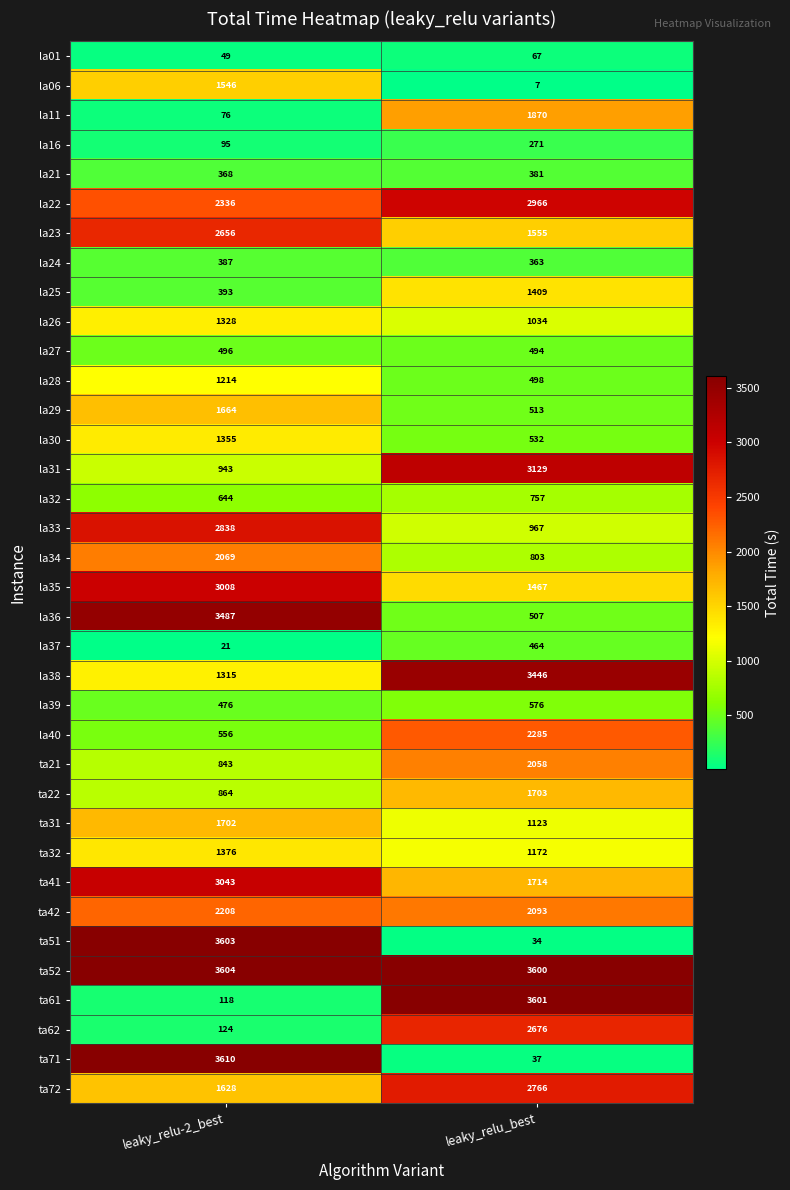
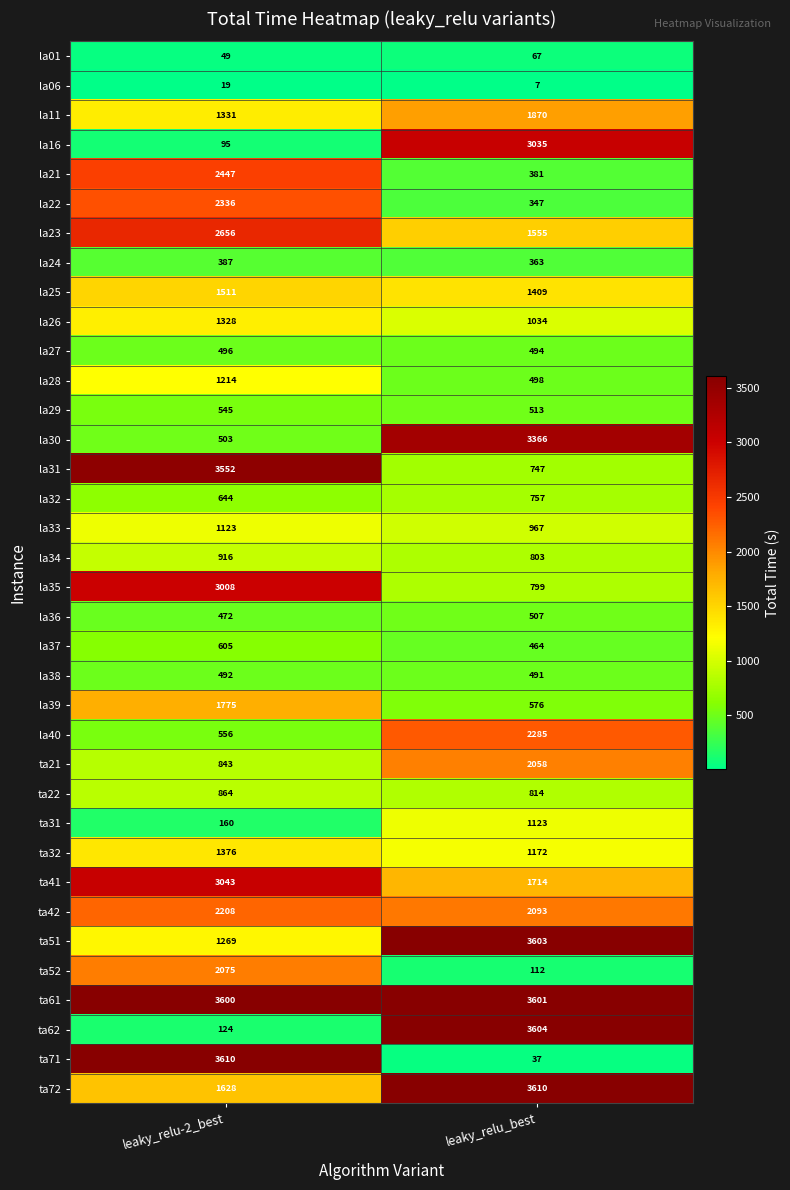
  {
    "la01": {
      "leaky_relu-2_best": 49,
      "leaky_relu_best": 67
    },
    "la06": {
-     "leaky_relu-2_best": 1546,
+     "leaky_relu-2_best": 19,
      "leaky_relu_best": 7
    },
    "la11": {
-     "leaky_relu-2_best": 76,
+     "leaky_relu-2_best": 1331,
      "leaky_relu_best": 1870
    },
    "la16": {
      "leaky_relu-2_best": 95,
-     "leaky_relu_best": 271
+     "leaky_relu_best": 3035
    },
    "la21": {
-     "leaky_relu-2_best": 368,
+     "leaky_relu-2_best": 2447,
      "leaky_relu_best": 381
    },
    "la22": {
      "leaky_relu-2_best": 2336,
-     "leaky_relu_best": 2966
+     "leaky_relu_best": 347
    },
    "la23": {
      "leaky_relu-2_best": 2656,
      "leaky_relu_best": 1555
    },
    "la24": {
      "leaky_relu-2_best": 387,
      "leaky_relu_best": 363
    },
    "la25": {
-     "leaky_relu-2_best": 393,
+     "leaky_relu-2_best": 1511,
      "leaky_relu_best": 1409
    },
    "la26": {
      "leaky_relu-2_best": 1328,
      "leaky_relu_best": 1034
    },
    "la27": {
      "leaky_relu-2_best": 496,
      "leaky_relu_best": 494
    },
    "la28": {
      "leaky_relu-2_best": 1214,
      "leaky_relu_best": 498
    },
    "la29": {
-     "leaky_relu-2_best": 1664,
+     "leaky_relu-2_best": 545,
      "leaky_relu_best": 513
    },
    "la30": {
-     "leaky_relu-2_best": 1355,
-     "leaky_relu_best": 532
+     "leaky_relu-2_best": 503,
+     "leaky_relu_best": 3366
    },
    "la31": {
-     "leaky_relu-2_best": 943,
-     "leaky_relu_best": 3129
+     "leaky_relu-2_best": 3552,
+     "leaky_relu_best": 747
    },
    "la32": {
      "leaky_relu-2_best": 644,
      "leaky_relu_best": 757
    },
    "la33": {
-     "leaky_relu-2_best": 2838,
+     "leaky_relu-2_best": 1123,
      "leaky_relu_best": 967
    },
    "la34": {
-     "leaky_relu-2_best": 2069,
+     "leaky_relu-2_best": 916,
      "leaky_relu_best": 803
    },
    "la35": {
      "leaky_relu-2_best": 3008,
-     "leaky_relu_best": 1467
+     "leaky_relu_best": 799
    },
    "la36": {
-     "leaky_relu-2_best": 3487,
+     "leaky_relu-2_best": 472,
      "leaky_relu_best": 507
    },
    "la37": {
-     "leaky_relu-2_best": 21,
+     "leaky_relu-2_best": 605,
      "leaky_relu_best": 464
    },
    "la38": {
-     "leaky_relu-2_best": 1315,
-     "leaky_relu_best": 3446
+     "leaky_relu-2_best": 492,
+     "leaky_relu_best": 491
    },
    "la39": {
-     "leaky_relu-2_best": 476,
+     "leaky_relu-2_best": 1775,
      "leaky_relu_best": 576
    },
    "la40": {
      "leaky_relu-2_best": 556,
      "leaky_relu_best": 2285
    },
    "ta21": {
      "leaky_relu-2_best": 843,
      "leaky_relu_best": 2058
    },
    "ta22": {
      "leaky_relu-2_best": 864,
-     "leaky_relu_best": 1703
+     "leaky_relu_best": 814
    },
    "ta31": {
-     "leaky_relu-2_best": 1702,
+     "leaky_relu-2_best": 160,
      "leaky_relu_best": 1123
    },
    "ta32": {
      "leaky_relu-2_best": 1376,
      "leaky_relu_best": 1172
    },
    "ta41": {
      "leaky_relu-2_best": 3043,
      "leaky_relu_best": 1714
    },
    "ta42": {
      "leaky_relu-2_best": 2208,
      "leaky_relu_best": 2093
    },
    "ta51": {
-     "leaky_relu-2_best": 3603,
-     "leaky_relu_best": 34
+     "leaky_relu-2_best": 1269,
+     "leaky_relu_best": 3603
    },
    "ta52": {
-     "leaky_relu-2_best": 3604,
-     "leaky_relu_best": 3600
+     "leaky_relu-2_best": 2075,
+     "leaky_relu_best": 112
    },
    "ta61": {
-     "leaky_relu-2_best": 118,
+     "leaky_relu-2_best": 3600,
      "leaky_relu_best": 3601
    },
    "ta62": {
      "leaky_relu-2_best": 124,
-     "leaky_relu_best": 2676
+     "leaky_relu_best": 3604
    },
    "ta71": {
      "leaky_relu-2_best": 3610,
      "leaky_relu_best": 37
    },
    "ta72": {
      "leaky_relu-2_best": 1628,
-     "leaky_relu_best": 2766
+     "leaky_relu_best": 3610
    }
  }
